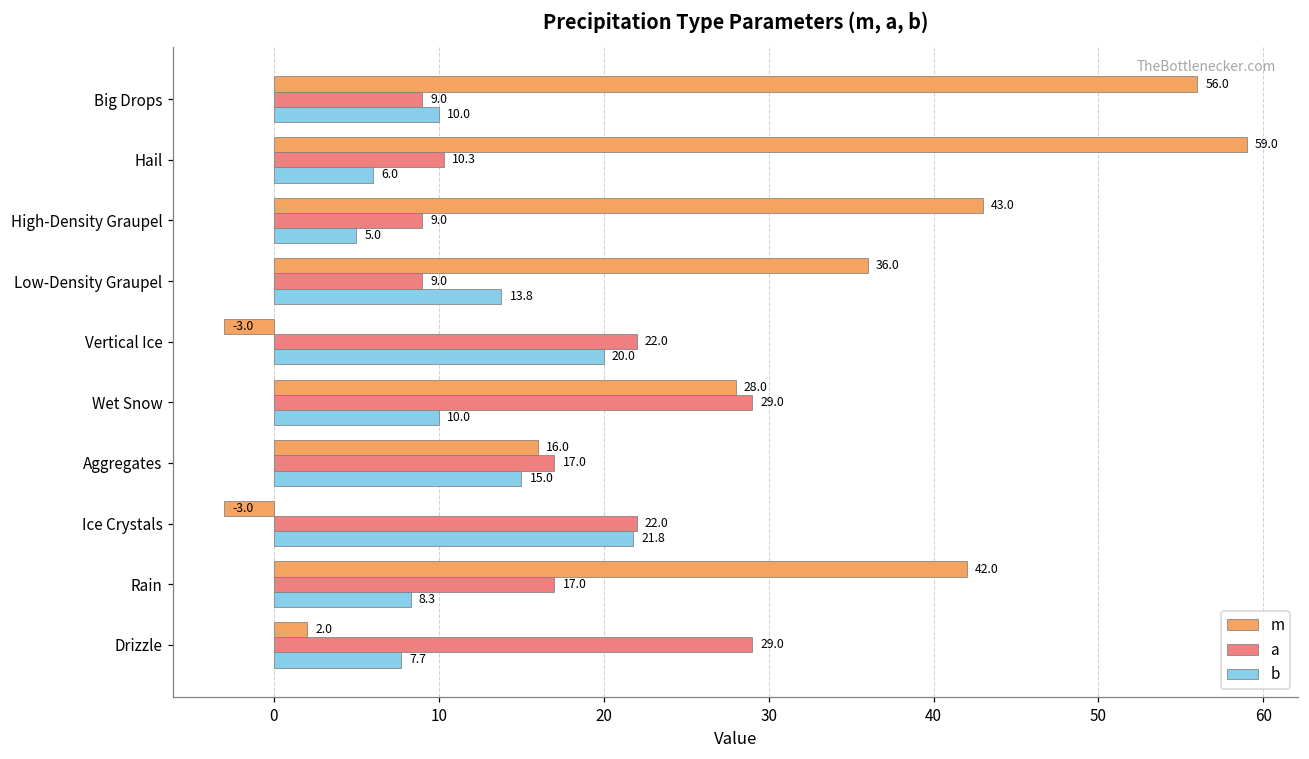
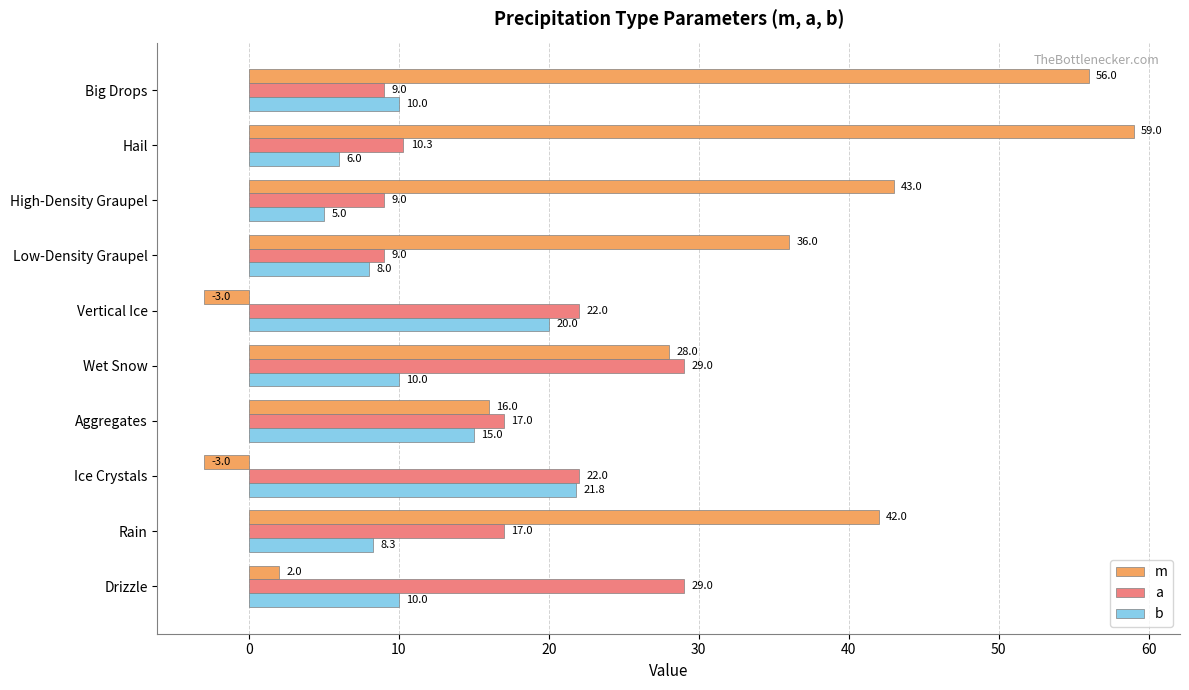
  {
    "b": {
      "Big Drops": 10.0,
      "Hail": 6.0,
      "High-Density Graupel": 5.0,
-     "Low-Density Graupel": 13.8,
+     "Low-Density Graupel": 8.0,
      "Vertical Ice": 20.0,
      "Wet Snow": 10.0,
      "Aggregates": 15.0,
      "Ice Crystals": 21.8,
      "Rain": 8.3,
-     "Drizzle": 7.7
+     "Drizzle": 10.0
    }
  }
